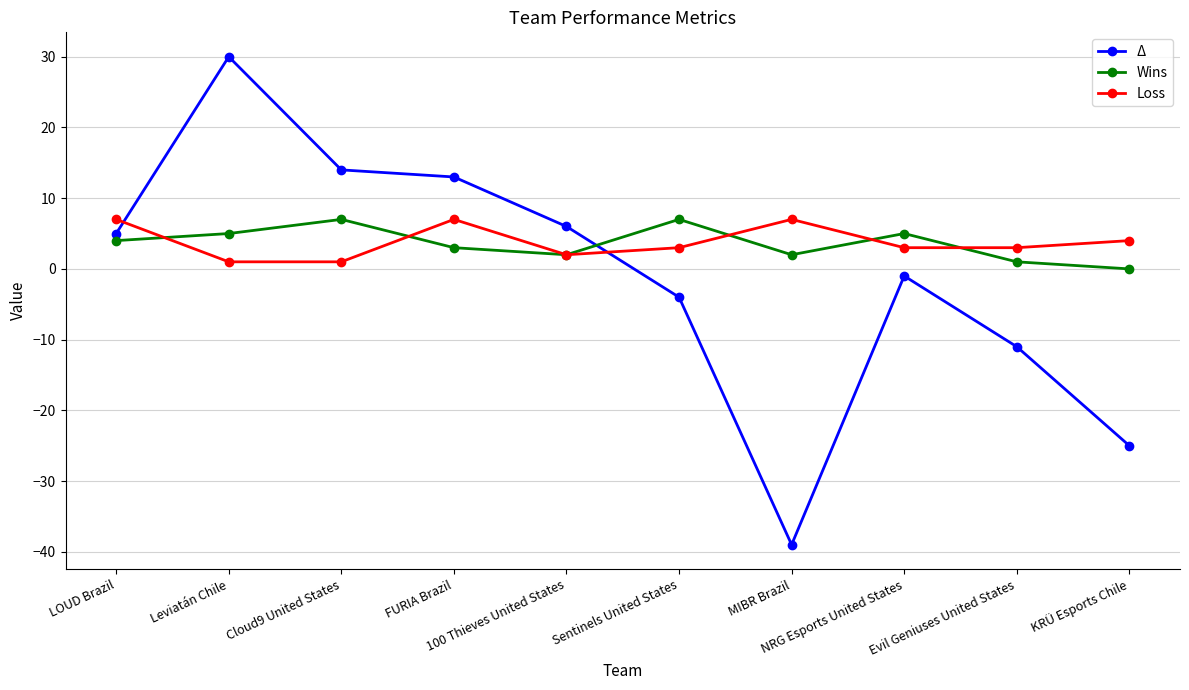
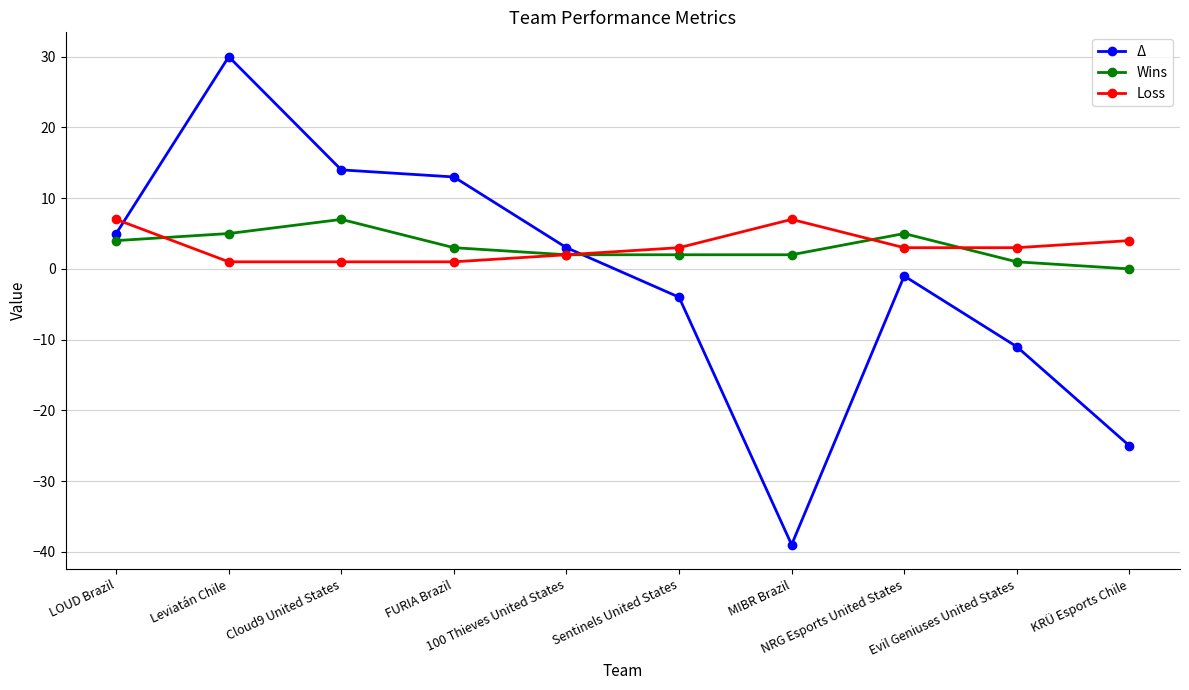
  {
    "Δ": {
      "LOUD Brazil": 5,
      "Leviatán Chile": 30,
      "Cloud9 United States": 14,
      "FURIA Brazil": 13,
-     "100 Thieves United States": 6,
+     "100 Thieves United States": 3,
      "Sentinels United States": -4,
      "MIBR Brazil": -39,
      "NRG Esports United States": -1,
      "Evil Geniuses United States": -11,
      "KRÜ Esports Chile": -25
    },
    "Wins": {
      "LOUD Brazil": 4,
      "Leviatán Chile": 5,
      "Cloud9 United States": 7,
      "FURIA Brazil": 3,
-     "Sentinels United States": 7,
+     "Sentinels United States": 2,
      "MIBR Brazil": 2,
      "NRG Esports United States": 5,
      "Evil Geniuses United States": 1,
      "KRÜ Esports Chile": 0
    },
    "Loss": {
      "LOUD Brazil": 7,
      "Leviatán Chile": 1,
      "Cloud9 United States": 1,
-     "FURIA Brazil": 7,
+     "FURIA Brazil": 1,
      "Sentinels United States": 3,
      "MIBR Brazil": 7,
      "NRG Esports United States": 3,
      "Evil Geniuses United States": 3,
      "KRÜ Esports Chile": 4
    }
  }
